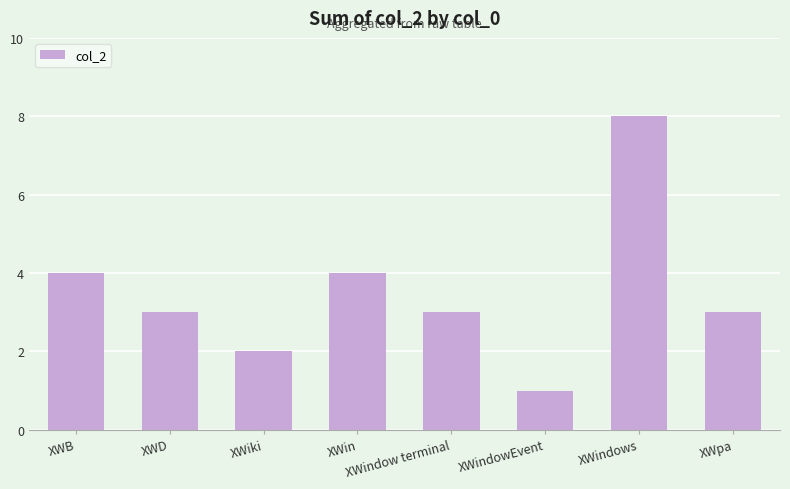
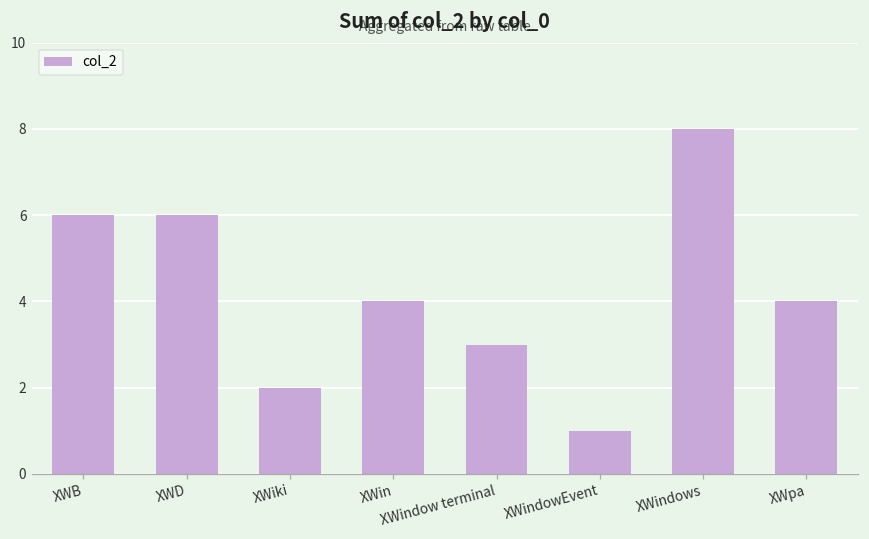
  {
-   "XWB": 4,
-   "XWD": 3,
+   "XWB": 6,
+   "XWD": 6,
    "XWiki": 2,
    "XWin": 4,
    "XWindow terminal": 3,
    "XWindowEvent": 1,
    "XWindows": 8,
-   "XWpa": 3
+   "XWpa": 4
  }
